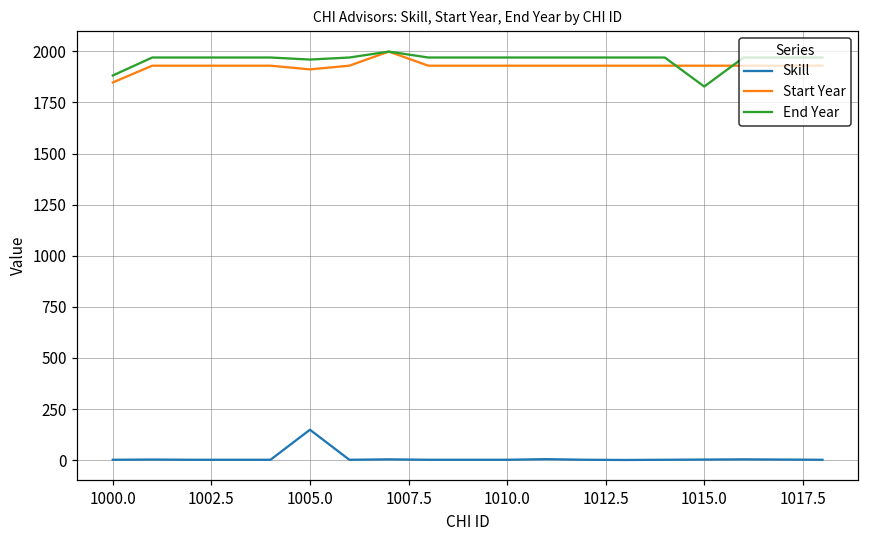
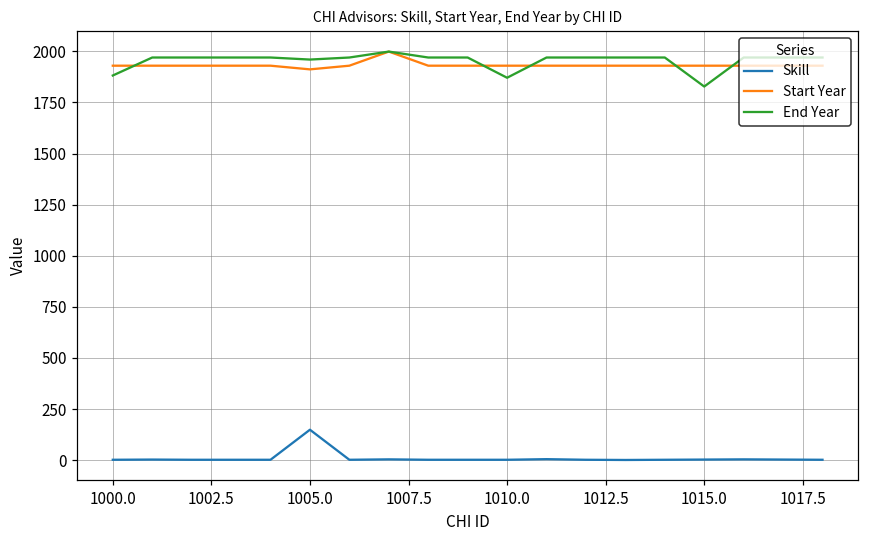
  {
    "Skill": {
      "1000.0": 0,
      "1005.0": 150,
      "1010.0": 0,
      "1015.0": 0
    },
    "Start Year": {
-     "1000.0": 1850,
+     "1000.0": 1930,
      "1005.0": 1910,
      "1010.0": 1930,
      "1015.0": 1930
    },
    "End Year": {
      "1000.0": 1880,
      "1005.0": 1960,
-     "1010.0": 1970,
+     "1010.0": 1870,
      "1015.0": 1830
    }
  }
